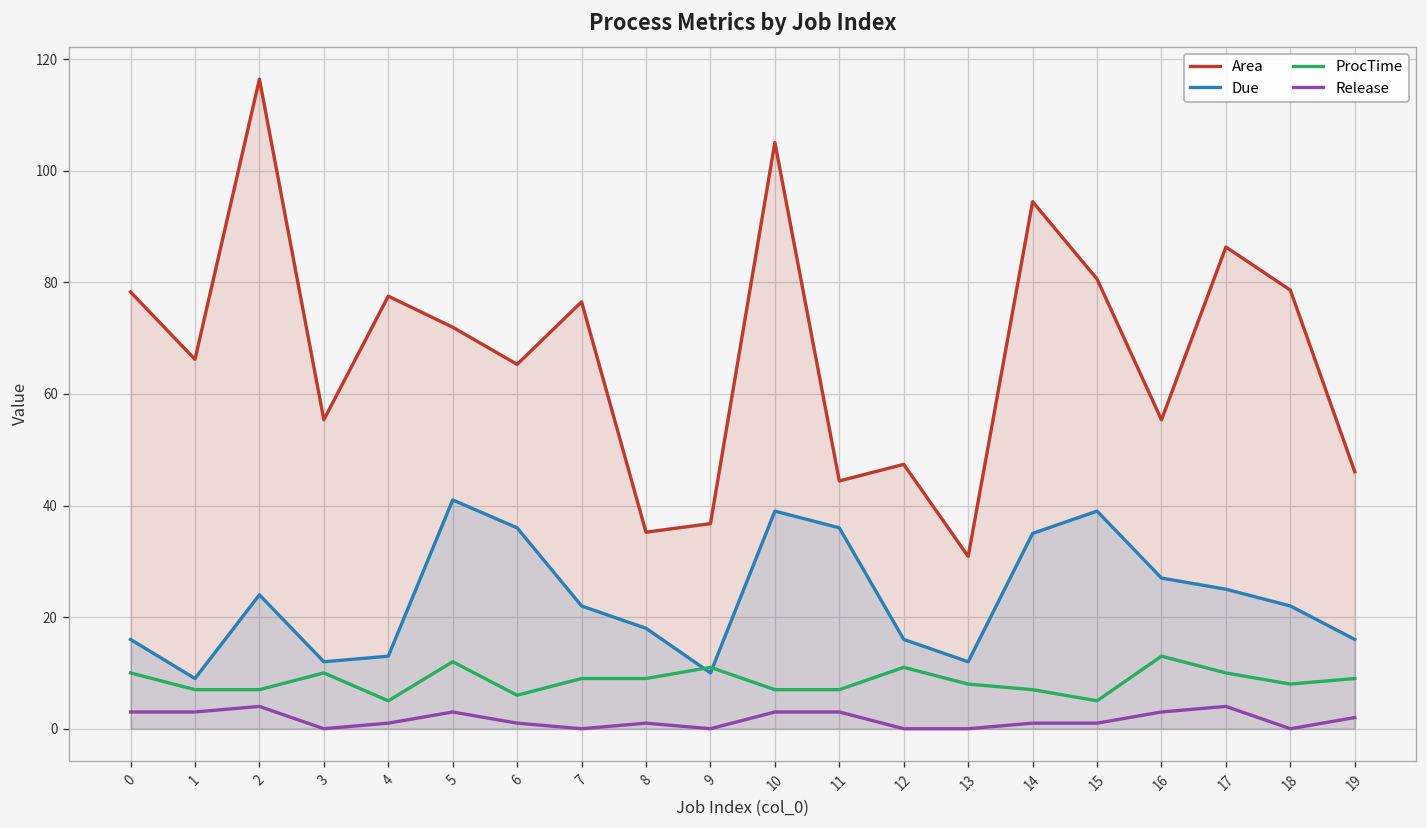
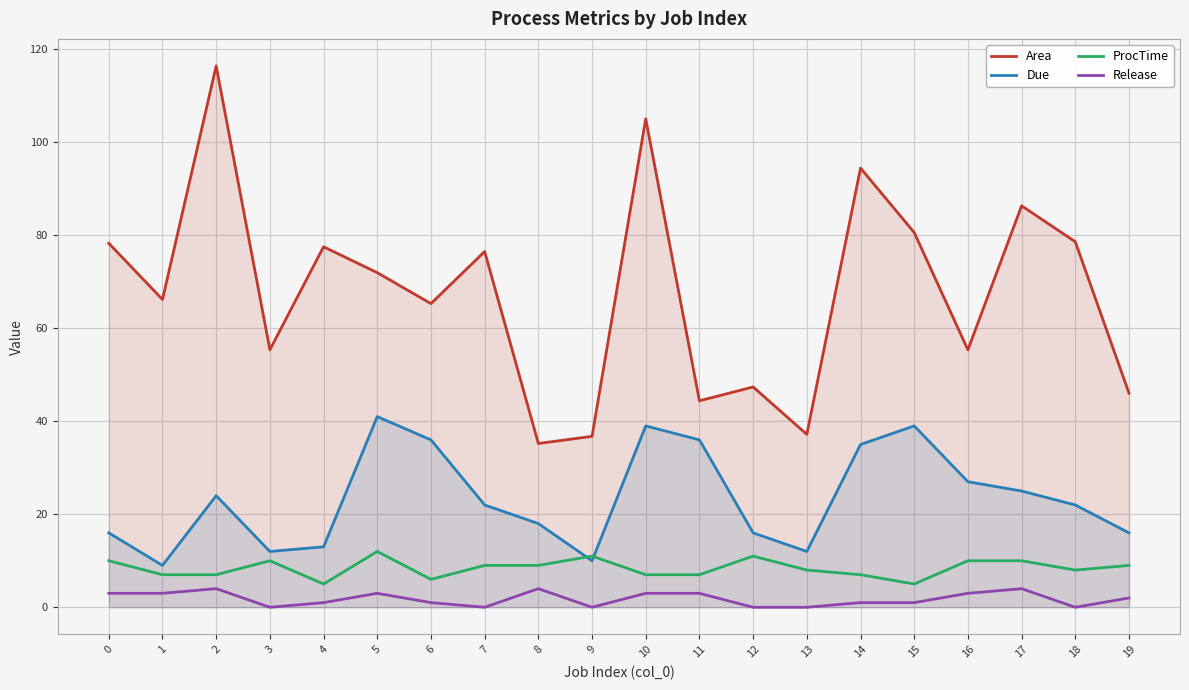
  {
    "Area": {
      "0": 78,
      "1": 66,
      "2": 116,
      "3": 55,
      "4": 78,
      "5": 72,
      "6": 65,
      "7": 77,
      "8": 35,
      "9": 37,
      "10": 105,
      "11": 44,
      "12": 47,
-     "13": 31,
+     "13": 37,
      "14": 94,
      "15": 81,
      "16": 55,
      "17": 86,
      "18": 79,
      "19": 46
    },
    "Due": {
      "0": 16,
      "1": 9,
      "2": 24,
      "3": 12,
      "4": 13,
      "5": 41,
      "6": 36,
      "7": 22,
      "8": 18,
      "9": 10,
      "10": 39,
      "11": 36,
      "12": 16,
      "13": 12,
      "14": 35,
      "15": 39,
      "16": 27,
      "17": 25,
      "18": 22,
      "19": 16
    },
    "ProcTime": {
      "0": 10,
      "1": 7,
      "2": 7,
      "3": 10,
      "4": 5,
      "5": 12,
      "6": 6,
      "7": 9,
      "8": 9,
      "9": 11,
      "10": 7,
      "11": 7,
      "12": 11,
      "13": 8,
      "14": 7,
      "15": 5,
-     "16": 13,
+     "16": 10,
      "17": 10,
      "18": 8,
      "19": 9
    },
    "Release": {
      "0": 3,
      "1": 3,
      "2": 4,
      "3": 0,
      "4": 1,
      "5": 3,
      "6": 1,
      "7": 0,
-     "8": 1,
+     "8": 4,
      "9": 0,
      "10": 3,
      "11": 3,
      "12": 0,
      "13": 0,
      "14": 1,
      "15": 1,
      "16": 3,
      "17": 4,
      "18": 0,
      "19": 2
    }
  }
